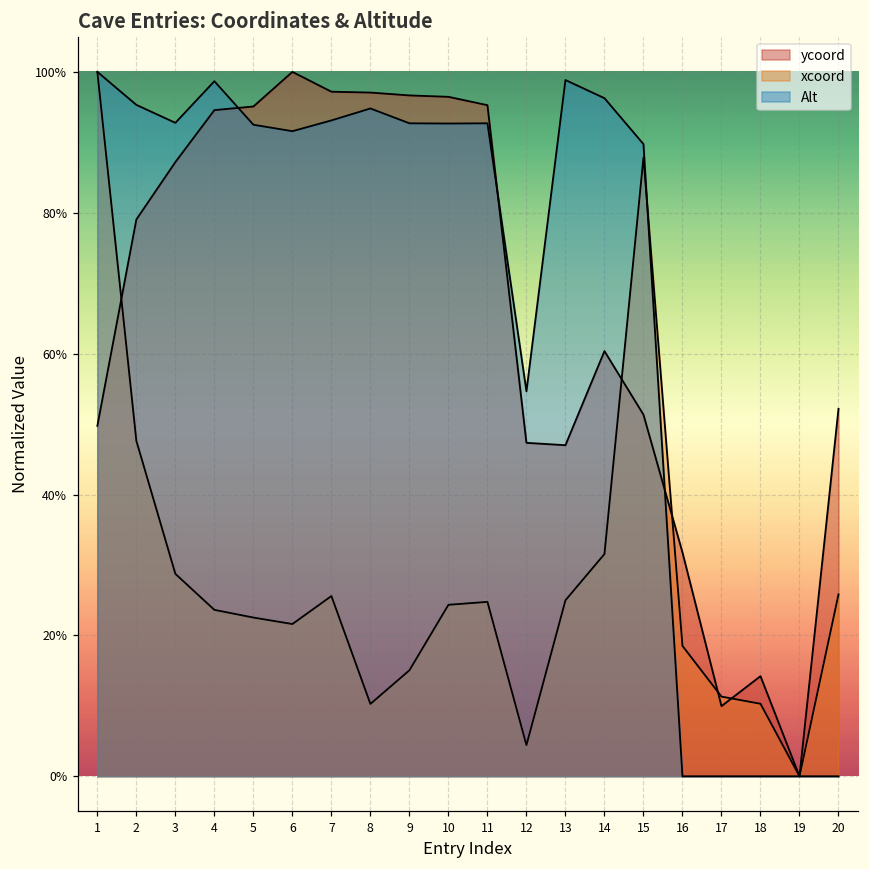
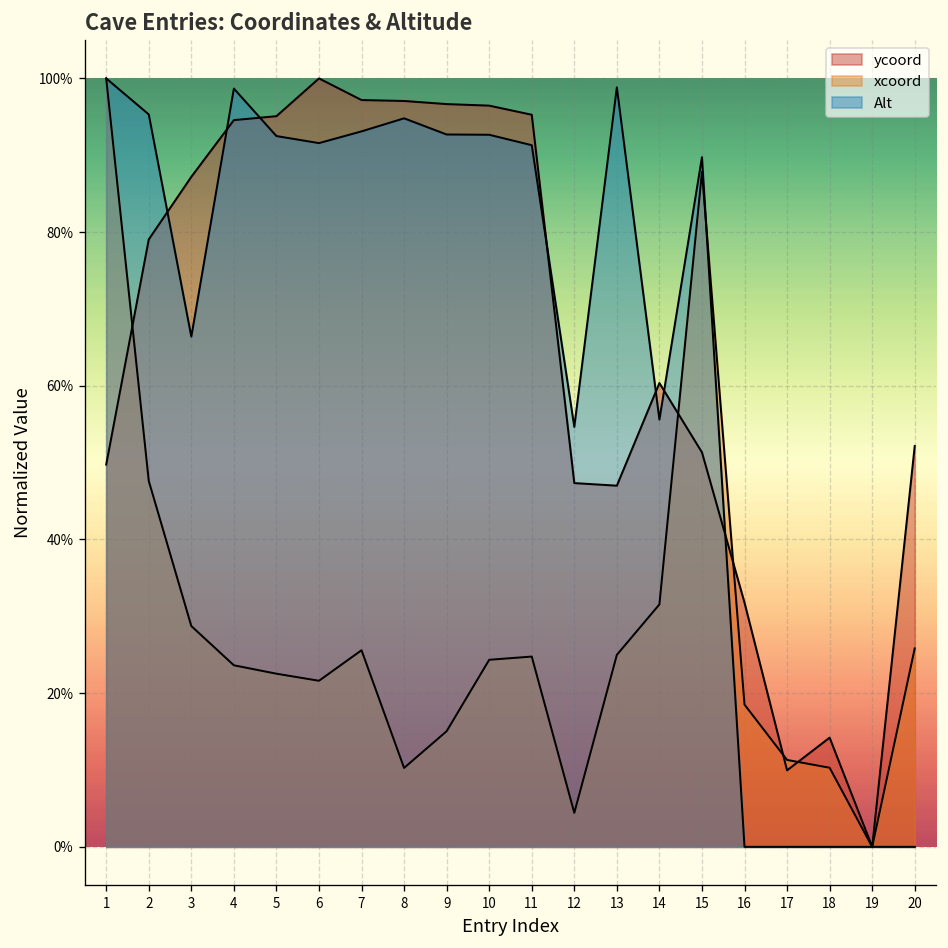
  {
    "Alt": {
      "2": "95%",
-     "3": "93%",
+     "3": "66%",
      "4": "99%",
      "5": "92%",
      "6": "92%",
      "7": "93%",
      "8": "95%",
      "9": "93%",
      "10": "93%",
-     "11": "93%",
+     "11": "91%",
      "12": "55%",
      "13": "99%",
-     "14": "96%",
+     "14": "56%",
      "15": "90%",
      "16": "0%",
      "17": "0%",
      "18": "0%",
      "20": "0%"
    }
  }
